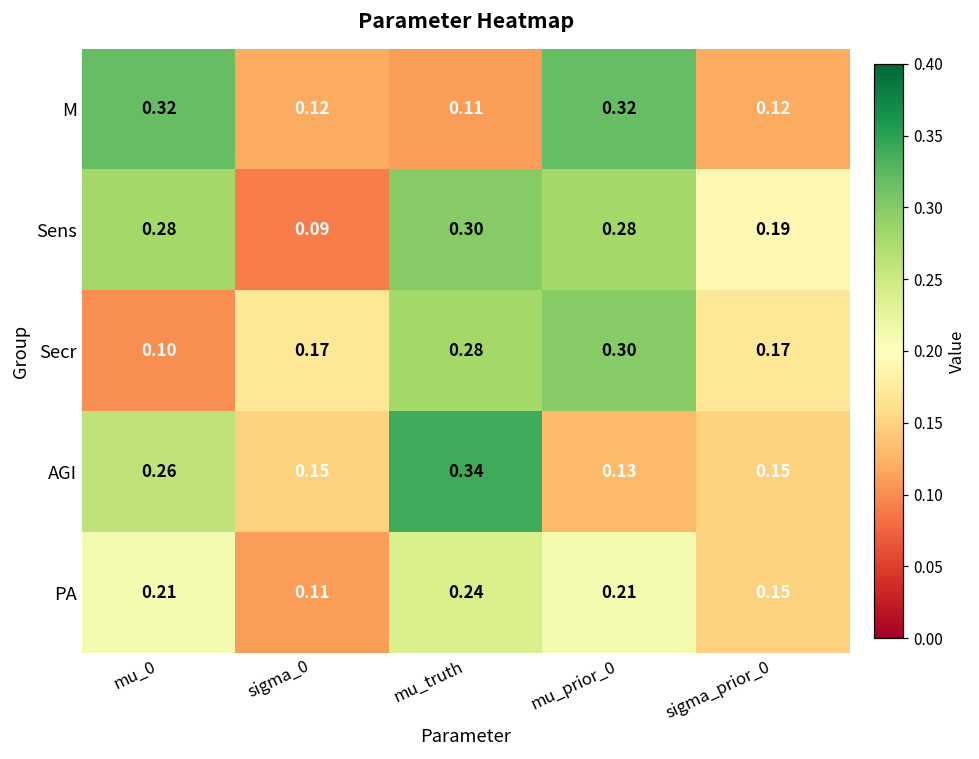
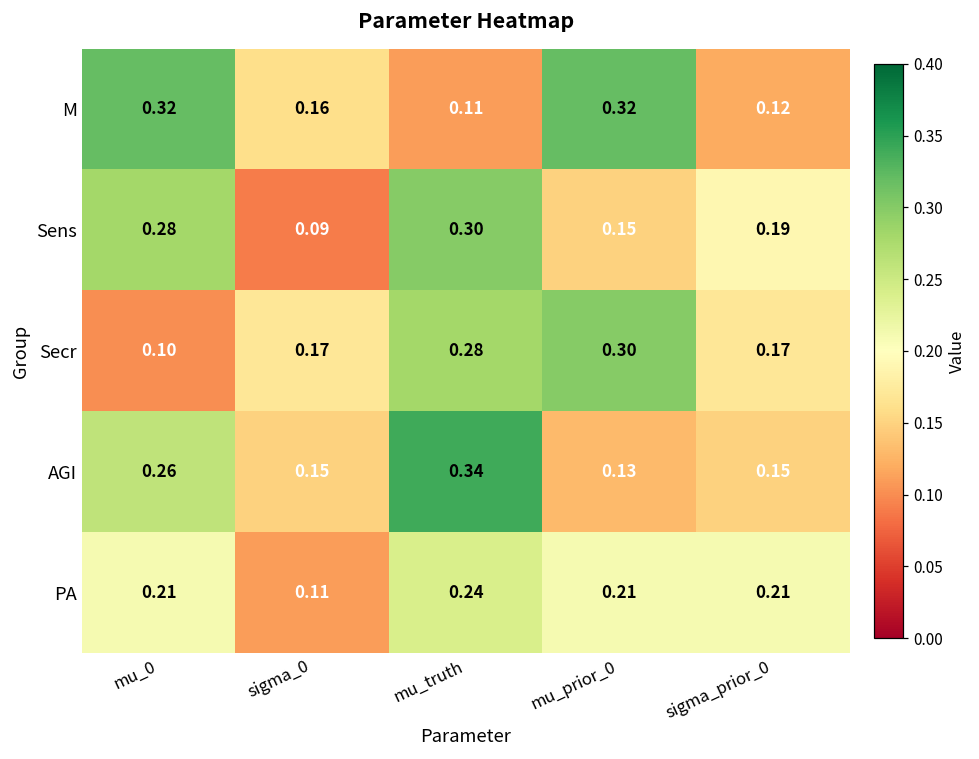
  {
    "M": {
      "mu_0": 0.32,
-     "sigma_0": 0.12,
+     "sigma_0": 0.16,
      "mu_truth": 0.11,
      "mu_prior_0": 0.32,
      "sigma_prior_0": 0.12
    },
    "Sens": {
      "mu_0": 0.28,
      "sigma_0": 0.09,
      "mu_truth": 0.30,
-     "mu_prior_0": 0.28,
+     "mu_prior_0": 0.15,
      "sigma_prior_0": 0.19
    },
    "Secr": {
      "mu_0": 0.10,
      "sigma_0": 0.17,
      "mu_truth": 0.28,
      "mu_prior_0": 0.30,
      "sigma_prior_0": 0.17
    },
    "AGI": {
      "mu_0": 0.26,
      "sigma_0": 0.15,
      "mu_truth": 0.34,
      "mu_prior_0": 0.13,
      "sigma_prior_0": 0.15
    },
    "PA": {
      "mu_0": 0.21,
      "sigma_0": 0.11,
      "mu_truth": 0.24,
      "mu_prior_0": 0.21,
-     "sigma_prior_0": 0.15
+     "sigma_prior_0": 0.21
    }
  }
